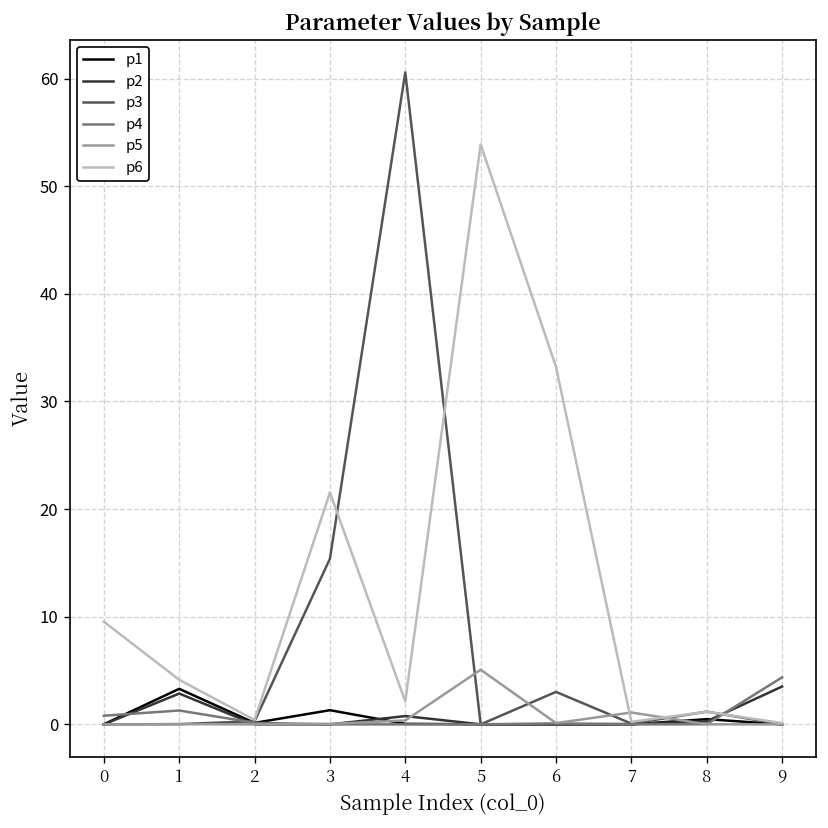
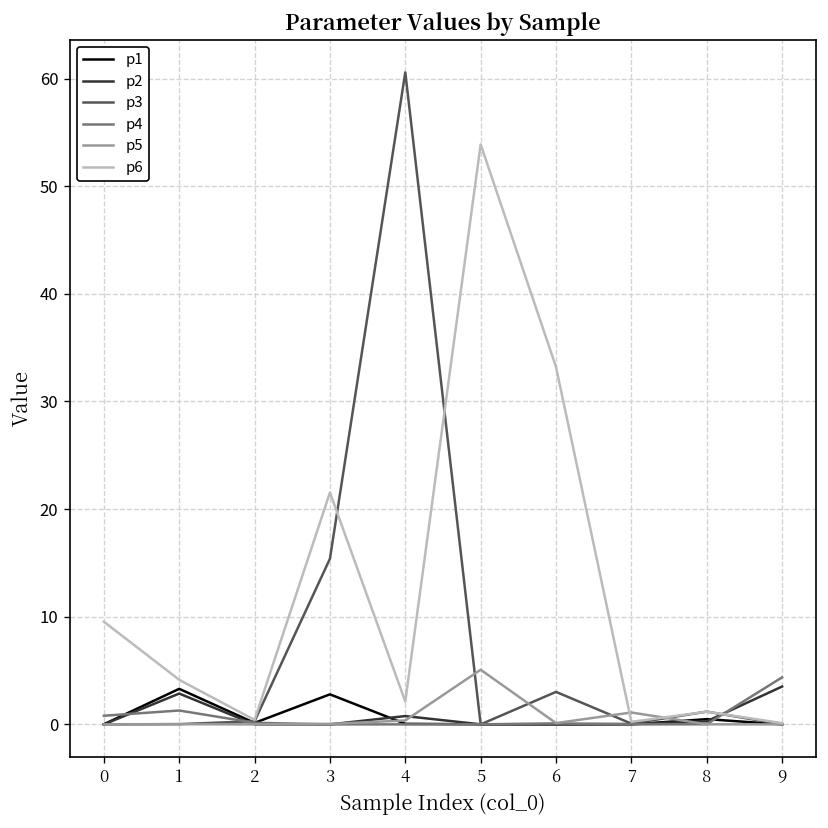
  {
    "p1": {
      "1": 3,
-     "3": 1
+     "3": 3
    }
  }
